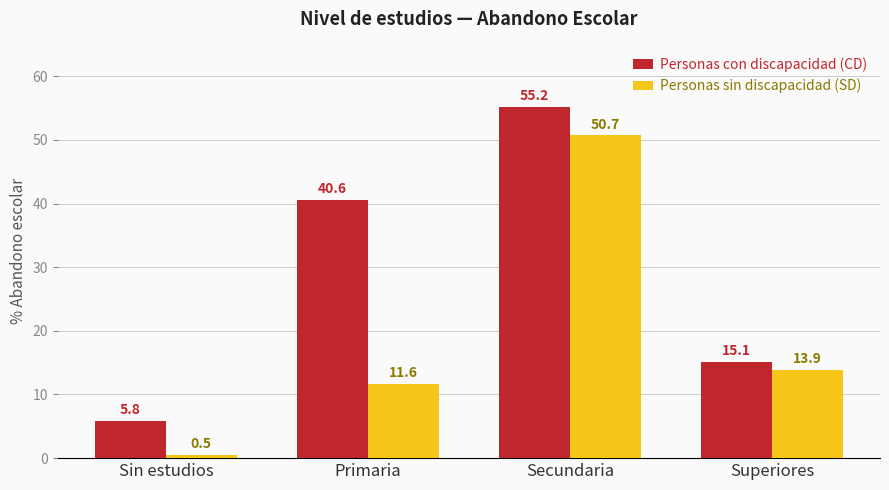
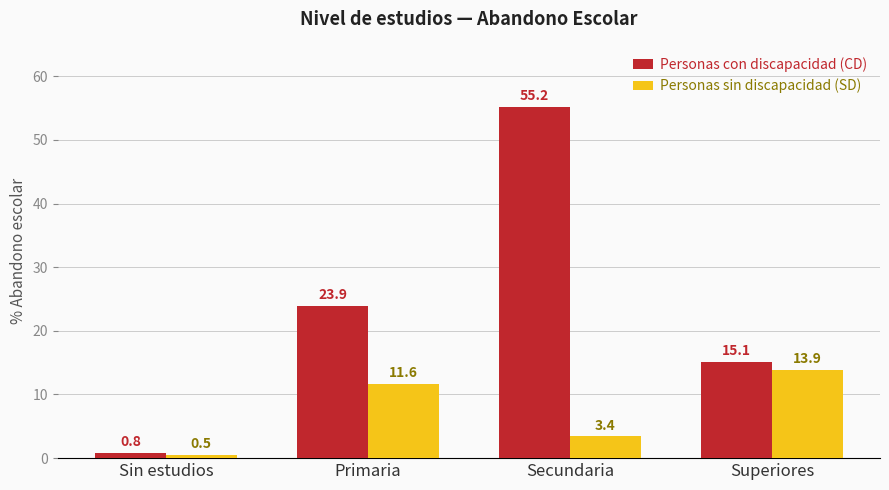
  {
    "Personas con discapacidad (CD)": {
-     "Sin estudios": 5.8,
-     "Primaria": 40.6,
+     "Sin estudios": 0.8,
+     "Primaria": 23.9,
      "Secundaria": 55.2,
      "Superiores": 15.1
    },
    "Personas sin discapacidad (SD)": {
      "Sin estudios": 0.5,
      "Primaria": 11.6,
-     "Secundaria": 50.7,
+     "Secundaria": 3.4,
      "Superiores": 13.9
    }
  }
